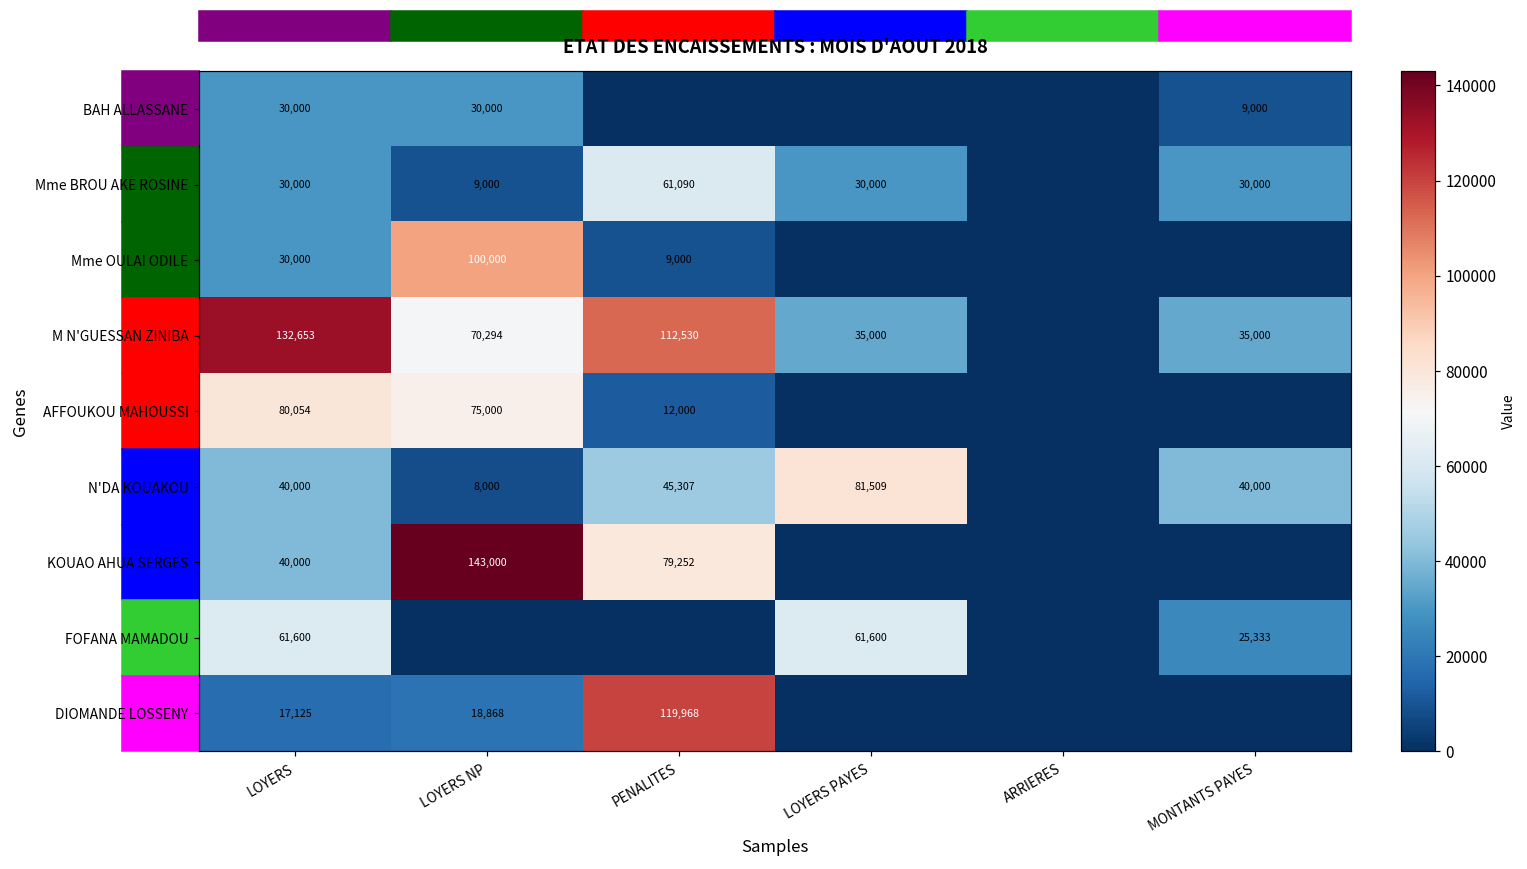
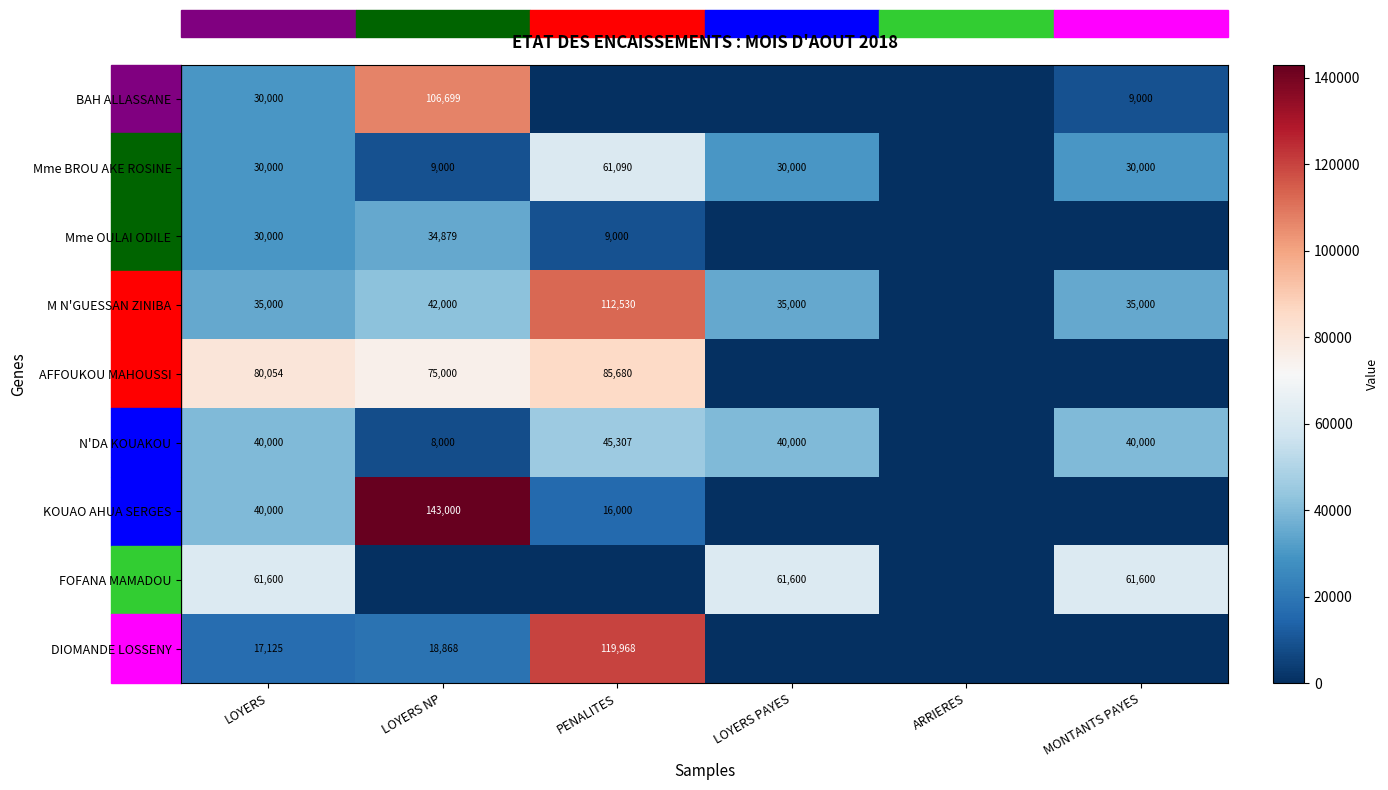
  {
    "BAH ALLASSANE": {
      "LOYERS": "30,000",
-     "LOYERS NP": "30,000",
+     "LOYERS NP": "106,699",
      "MONTANTS PAYES": "9,000"
    },
    "Mme BROU AKE ROSINE": {
      "LOYERS": "30,000",
      "LOYERS NP": "9,000",
      "PENALITES": "61,090",
      "LOYERS PAYES": "30,000",
      "MONTANTS PAYES": "30,000"
    },
    "Mme OULAI ODILE": {
      "LOYERS": "30,000",
-     "LOYERS NP": "100,000",
+     "LOYERS NP": "34,879",
      "PENALITES": "9,000"
    },
    "M N'GUESSAN ZINIBA": {
-     "LOYERS": "132,653",
-     "LOYERS NP": "70,294",
+     "LOYERS": "35,000",
+     "LOYERS NP": "42,000",
      "PENALITES": "112,530",
      "LOYERS PAYES": "35,000",
      "MONTANTS PAYES": "35,000"
    },
    "AFFOUKOU MAHOUSSI": {
      "LOYERS": "80,054",
      "LOYERS NP": "75,000",
-     "PENALITES": "12,000"
+     "PENALITES": "85,680"
    },
    "N'DA KOUAKOU": {
      "LOYERS": "40,000",
      "LOYERS NP": "8,000",
      "PENALITES": "45,307",
-     "LOYERS PAYES": "81,509",
+     "LOYERS PAYES": "40,000",
      "MONTANTS PAYES": "40,000"
    },
    "KOUAO AHUA SERGES": {
      "LOYERS": "40,000",
      "LOYERS NP": "143,000",
-     "PENALITES": "79,252"
+     "PENALITES": "16,000"
    },
    "FOFANA MAMADOU": {
      "LOYERS": "61,600",
      "LOYERS PAYES": "61,600",
-     "MONTANTS PAYES": "25,333"
+     "MONTANTS PAYES": "61,600"
    },
    "DIOMANDE LOSSENY": {
      "LOYERS": "17,125",
      "LOYERS NP": "18,868",
      "PENALITES": "119,968"
    }
  }
